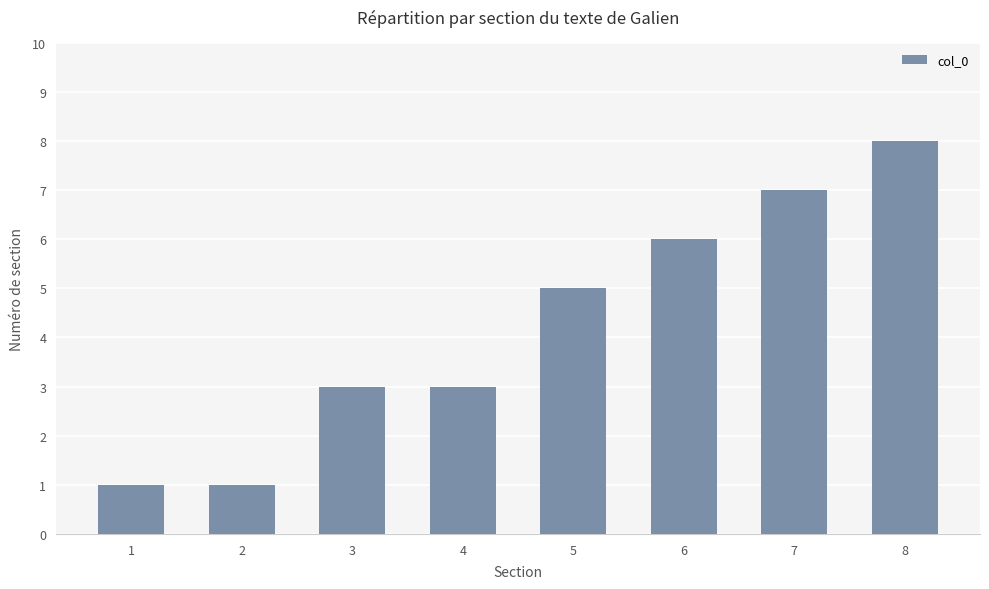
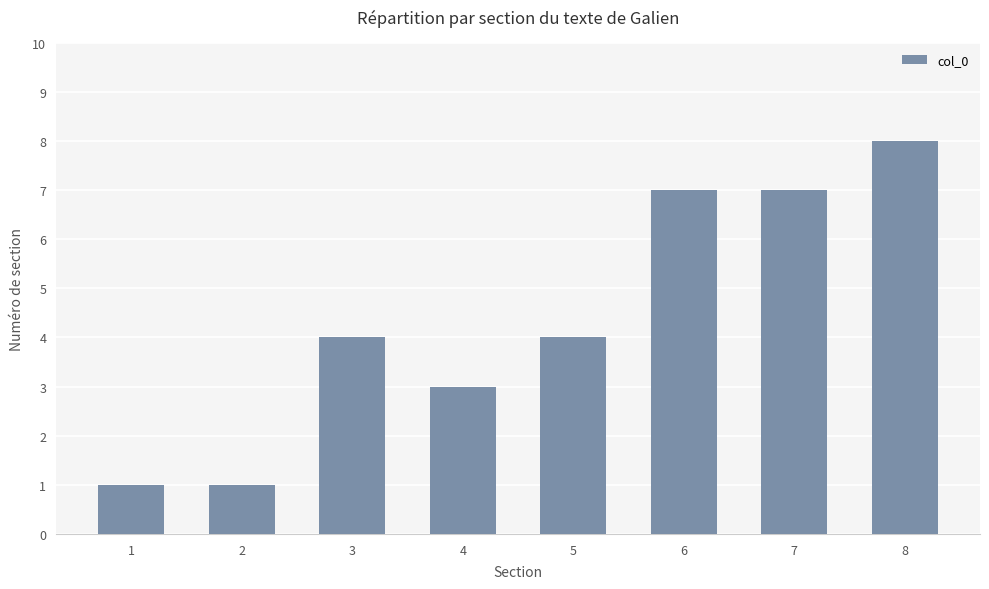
  {
    "1": 1,
    "2": 1,
-   "3": 3,
+   "3": 4,
    "4": 3,
-   "5": 5,
-   "6": 6,
+   "5": 4,
+   "6": 7,
    "7": 7,
    "8": 8
  }
